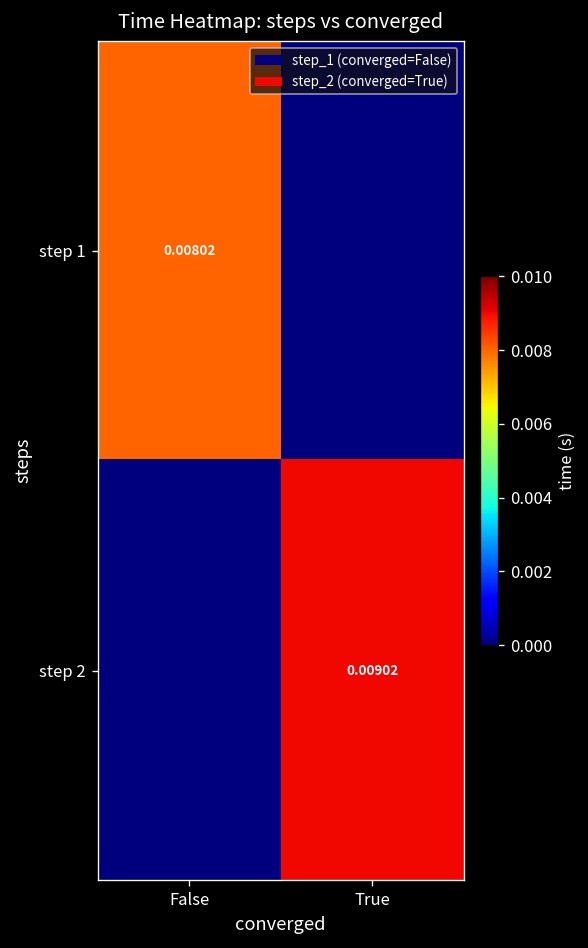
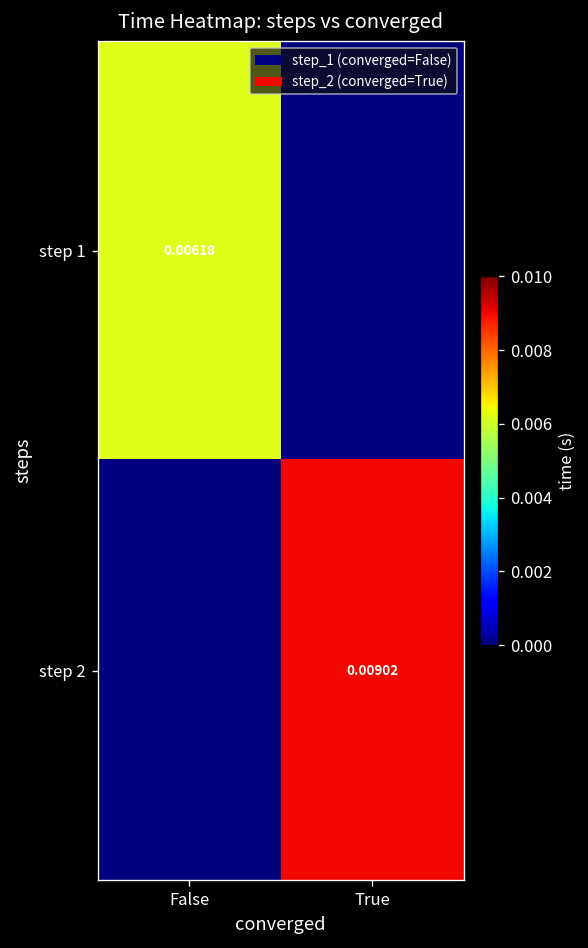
  {
    "step 1": {
-     "False": 0.00802
+     "False": 0.00618
    },
    "step 2": {
      "True": 0.00902
    }
  }
